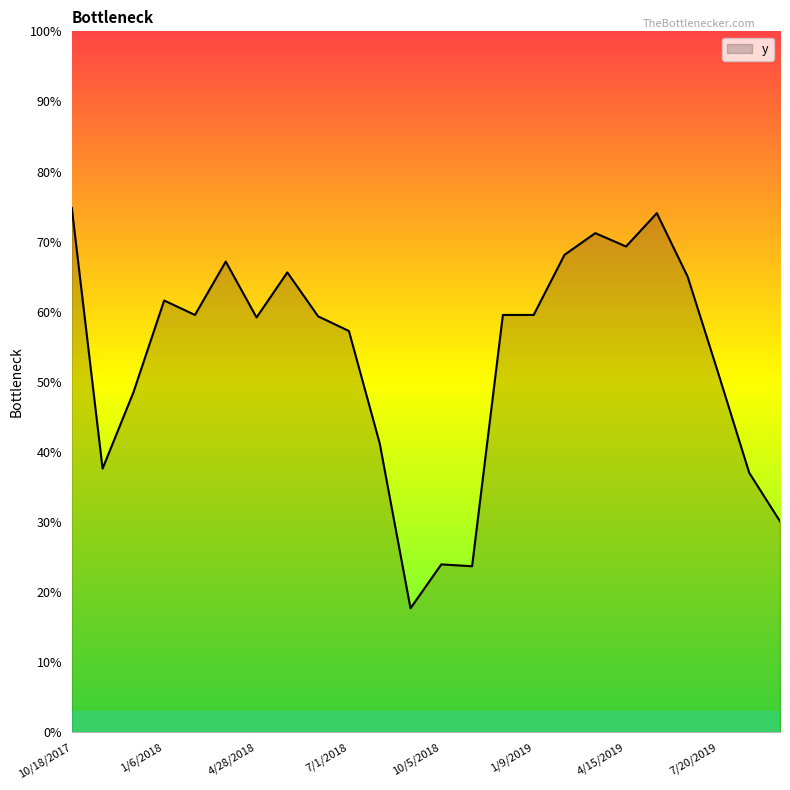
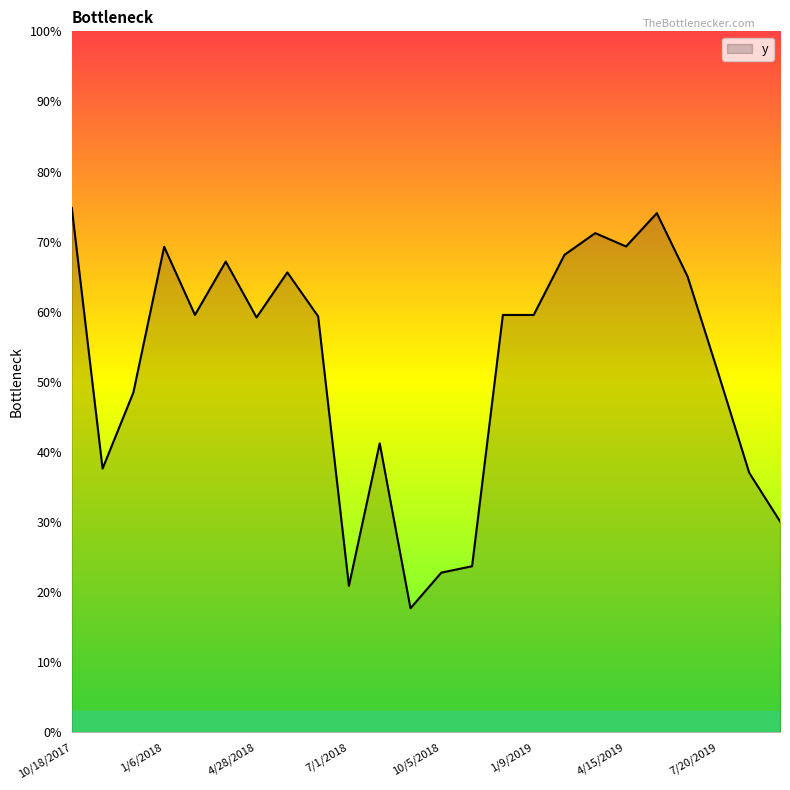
  {
    "10/18/2017": "75%",
-   "1/6/2018": "62%",
+   "1/6/2018": "69%",
    "4/28/2018": "59%",
-   "7/1/2018": "57%",
-   "10/5/2018": "24%",
+   "7/1/2018": "21%",
+   "10/5/2018": "23%",
    "1/9/2019": "60%",
    "4/15/2019": "69%",
    "7/20/2019": "51%"
  }
